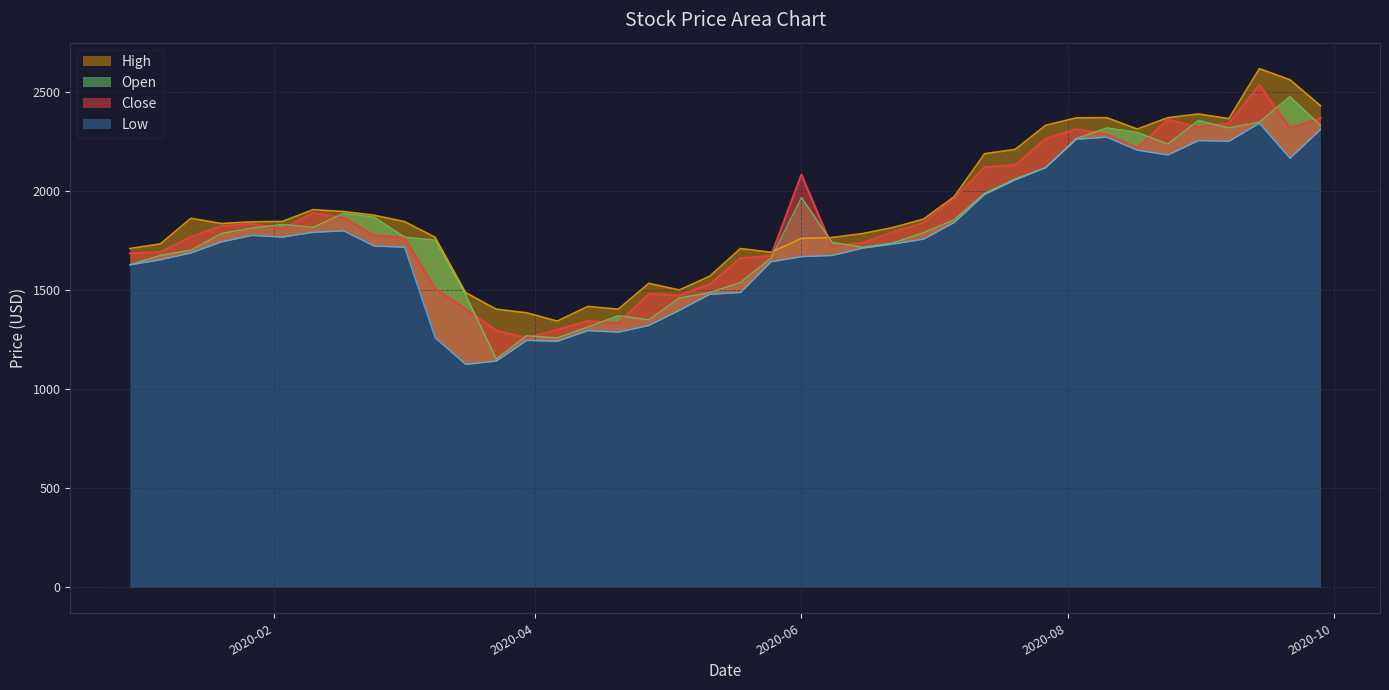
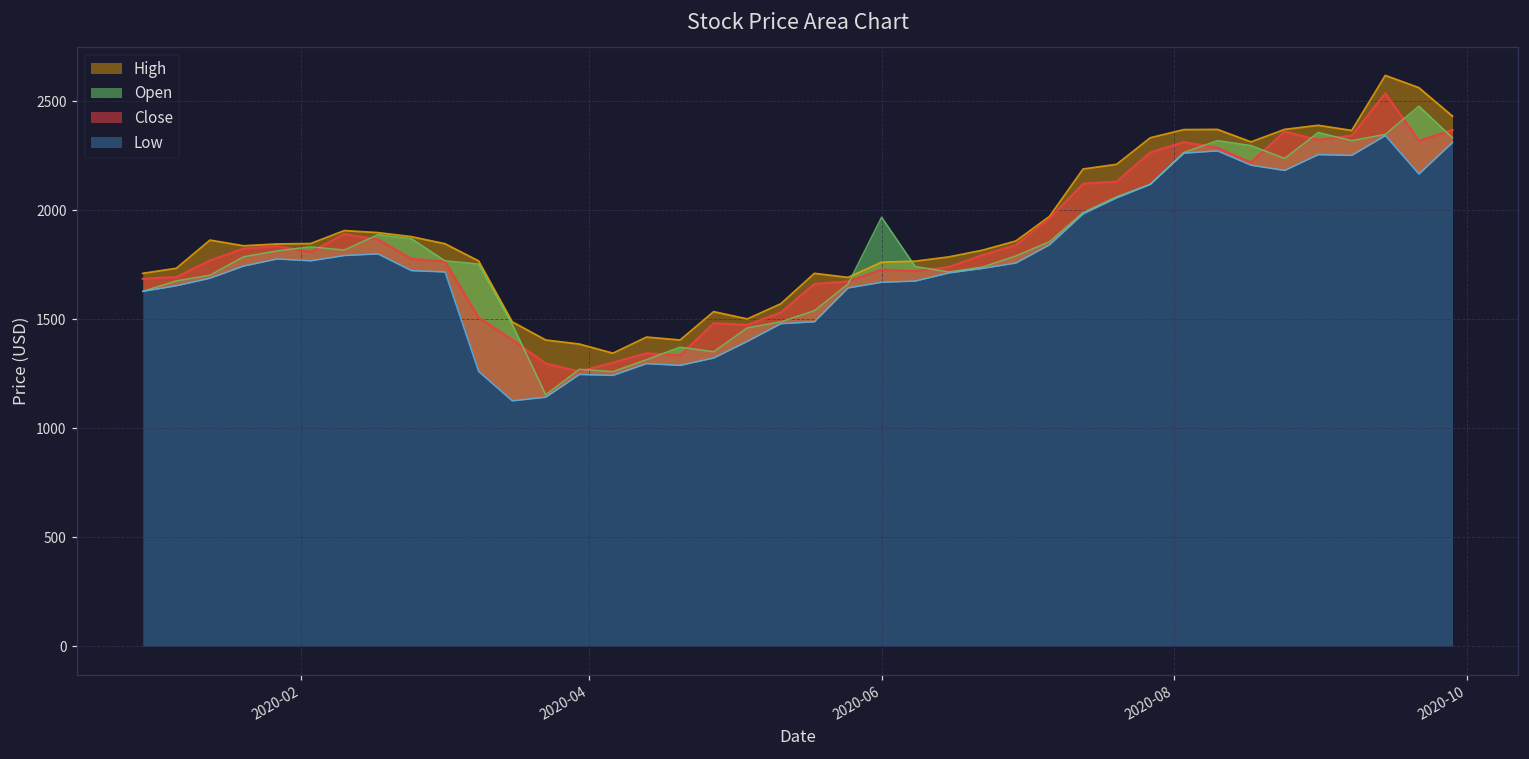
  {
    "High": {
      "2020-06": 1760
    },
    "Close": {
-     "2020-06": 2080
+     "2020-06": 1730
    },
    "Open": {
      "2020-06": 1970
    },
    "Low": {
      "2020-06": 1670
    }
  }
